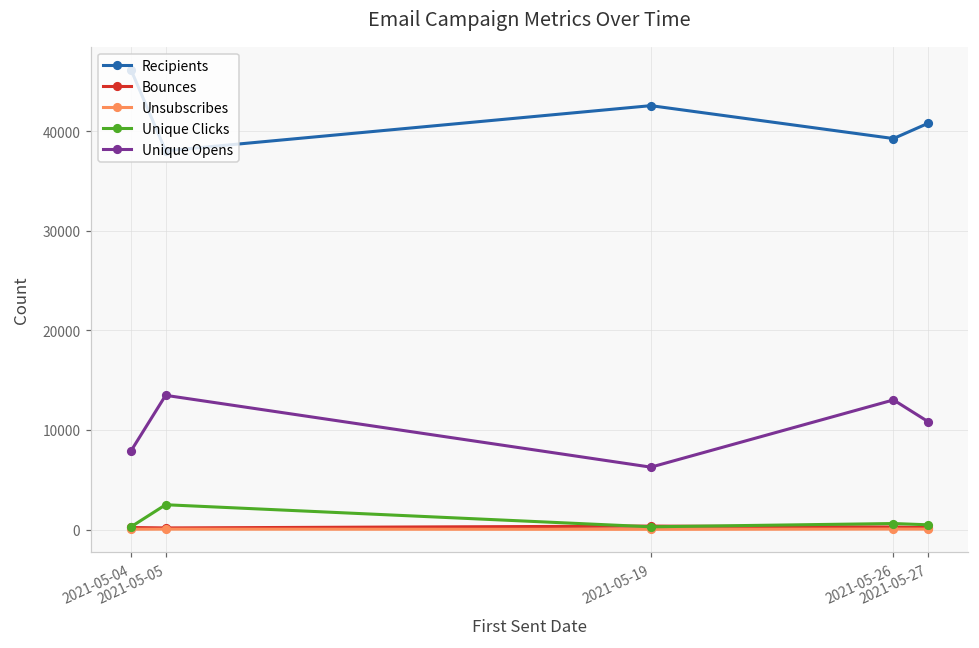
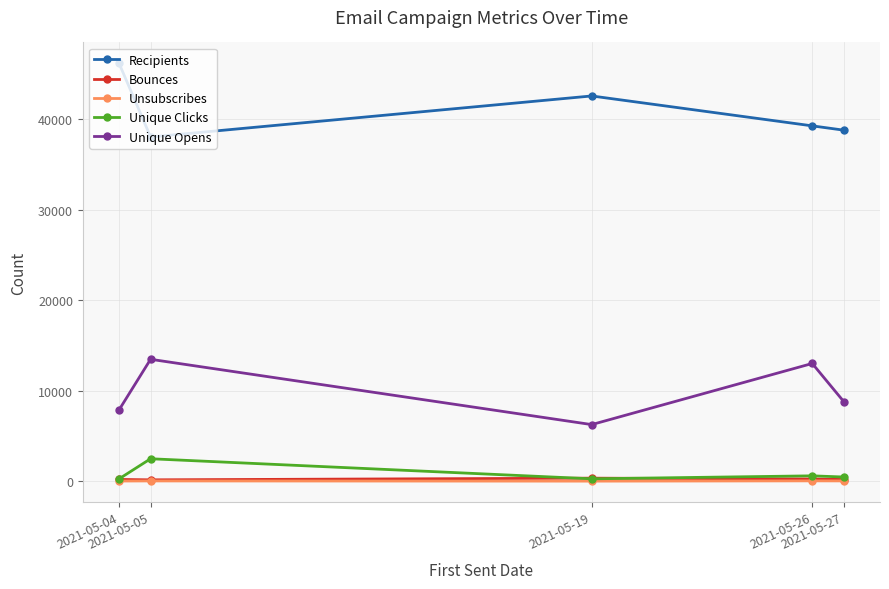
  {
    "Recipients": {
      "2021-05-19": 43000,
      "2021-05-26": 39000,
-     "2021-05-27": 41000
+     "2021-05-27": 39000
    },
    "Unique Clicks": {
      "2021-05-05": 2000,
      "2021-05-26": 1000
    },
    "Unique Opens": {
      "2021-05-04": 8000,
      "2021-05-05": 13000,
      "2021-05-19": 6000,
      "2021-05-26": 13000,
-     "2021-05-27": 11000
+     "2021-05-27": 9000
    }
  }
